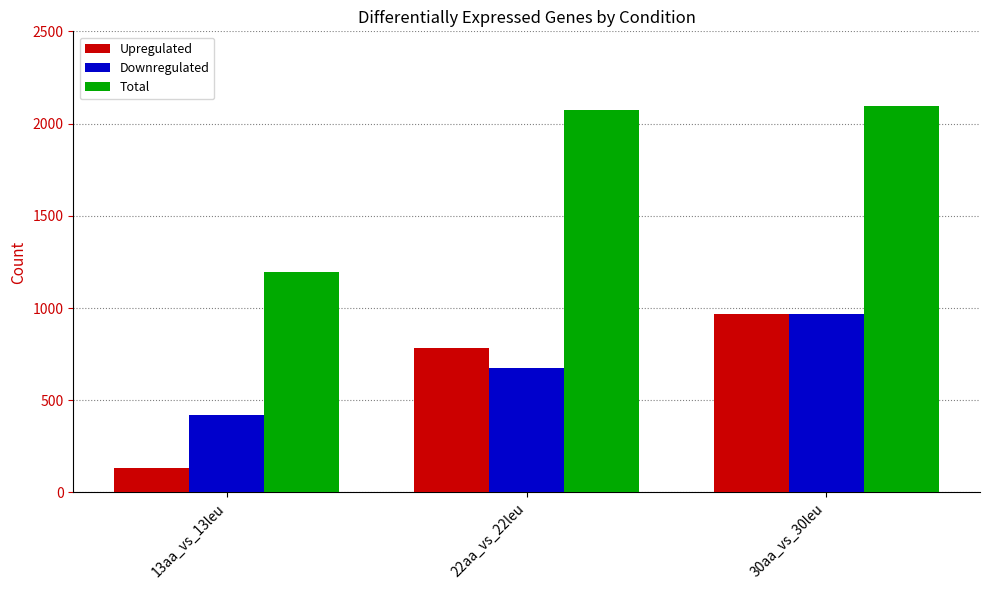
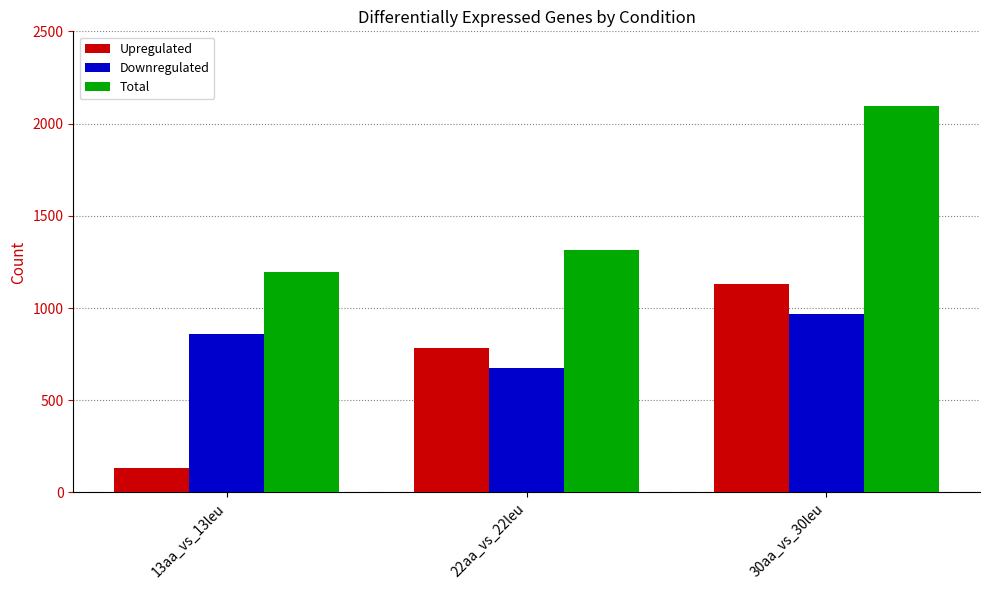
  {
    "Upregulated": {
      "13aa_vs_13leu": 140,
      "22aa_vs_22leu": 790,
-     "30aa_vs_30leu": 970
+     "30aa_vs_30leu": 1130
    },
    "Downregulated": {
-     "13aa_vs_13leu": 420,
+     "13aa_vs_13leu": 860,
      "22aa_vs_22leu": 680,
      "30aa_vs_30leu": 970
    },
    "Total": {
      "13aa_vs_13leu": 1190,
-     "22aa_vs_22leu": 2070,
+     "22aa_vs_22leu": 1320,
      "30aa_vs_30leu": 2100
    }
  }
